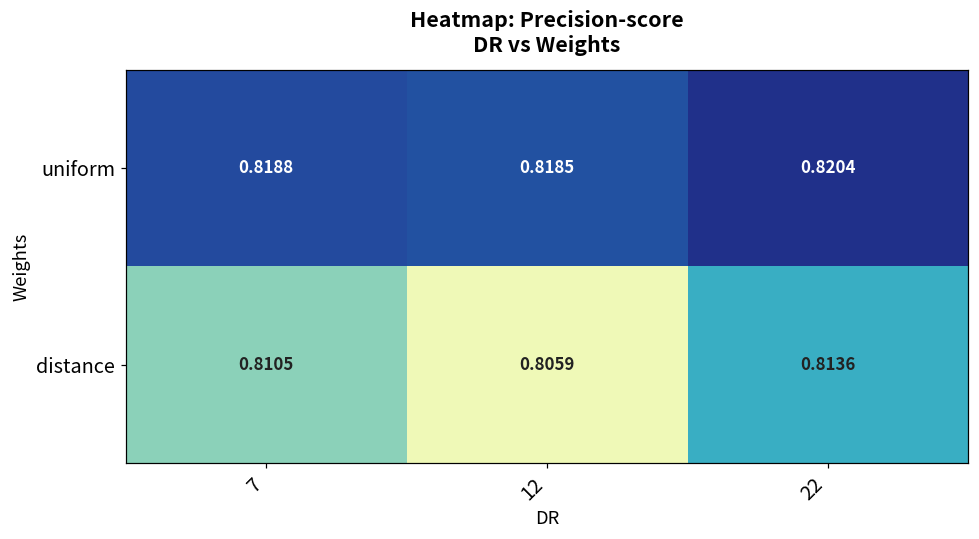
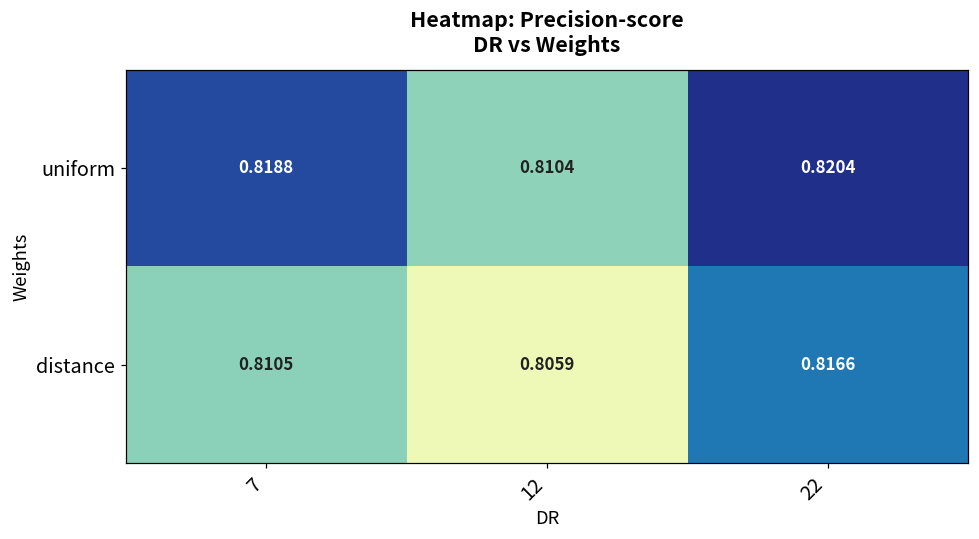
  {
    "uniform": {
      "7": 0.8188,
-     "12": 0.8185,
+     "12": 0.8104,
      "22": 0.8204
    },
    "distance": {
      "7": 0.8105,
      "12": 0.8059,
-     "22": 0.8136
+     "22": 0.8166
    }
  }
